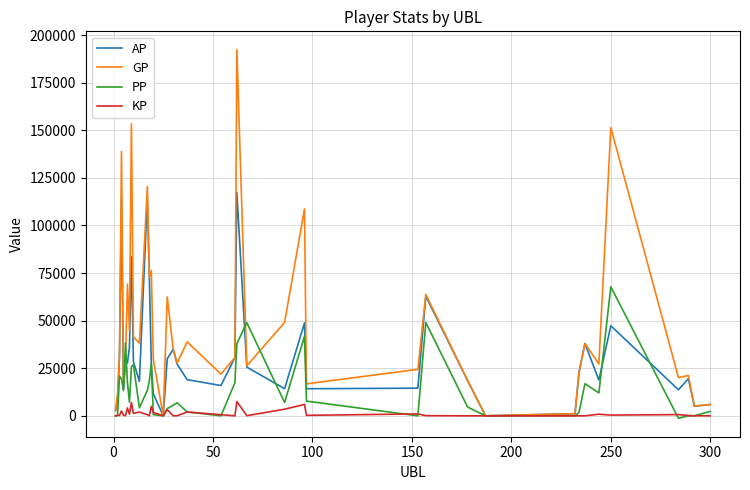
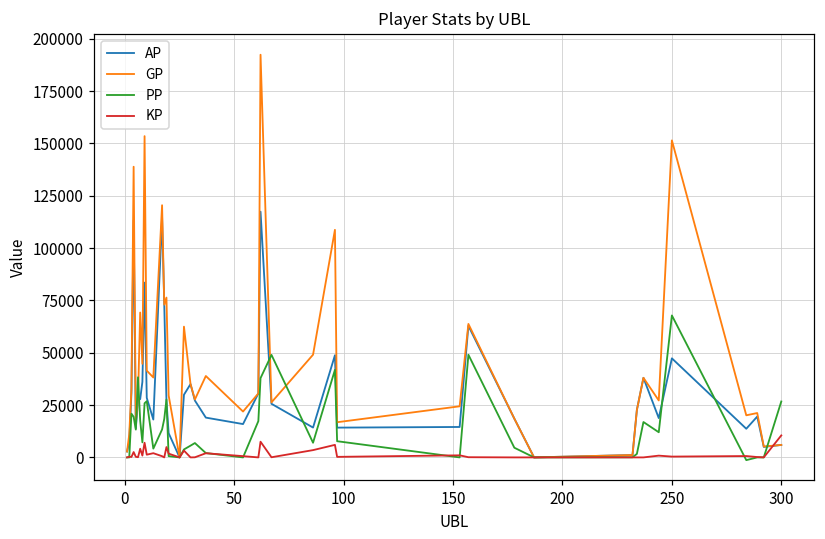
  {
    "AP": {
      "250": 47000
    },
    "GP": {
      "250": 151000
    },
    "PP": {
      "250": 68000,
-     "300": 2000
+     "300": 27000
    },
    "KP": {
      "250": 0,
-     "300": 0
+     "300": 11000
    }
  }
